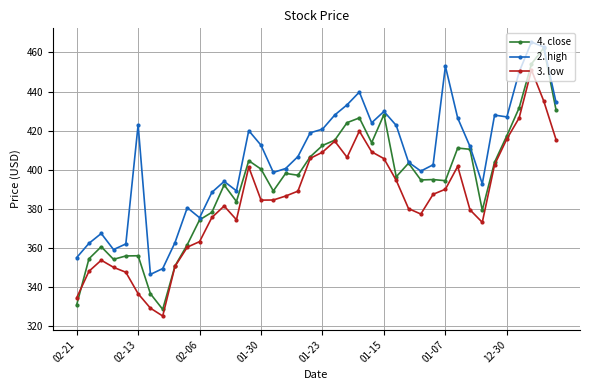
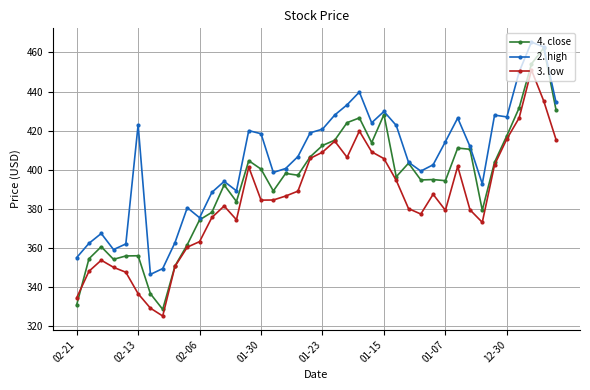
  {
    "4. close": {
      "02-21": 331,
      "02-13": 356,
      "01-30": 400,
      "01-23": 412,
      "01-15": 428,
      "01-07": 394,
      "12-30": 417
    },
    "2. high": {
      "02-21": 355,
      "02-13": 423,
-     "01-30": 413,
+     "01-30": 418,
      "01-23": 421,
      "01-15": 430,
-     "01-07": 453,
+     "01-07": 414,
      "12-30": 427
    },
    "3. low": {
      "02-21": 334,
      "02-13": 337,
      "02-06": 363,
      "01-30": 384,
      "01-23": 409,
      "01-15": 406,
-     "01-07": 390,
+     "01-07": 379,
      "12-30": 416
    }
  }
